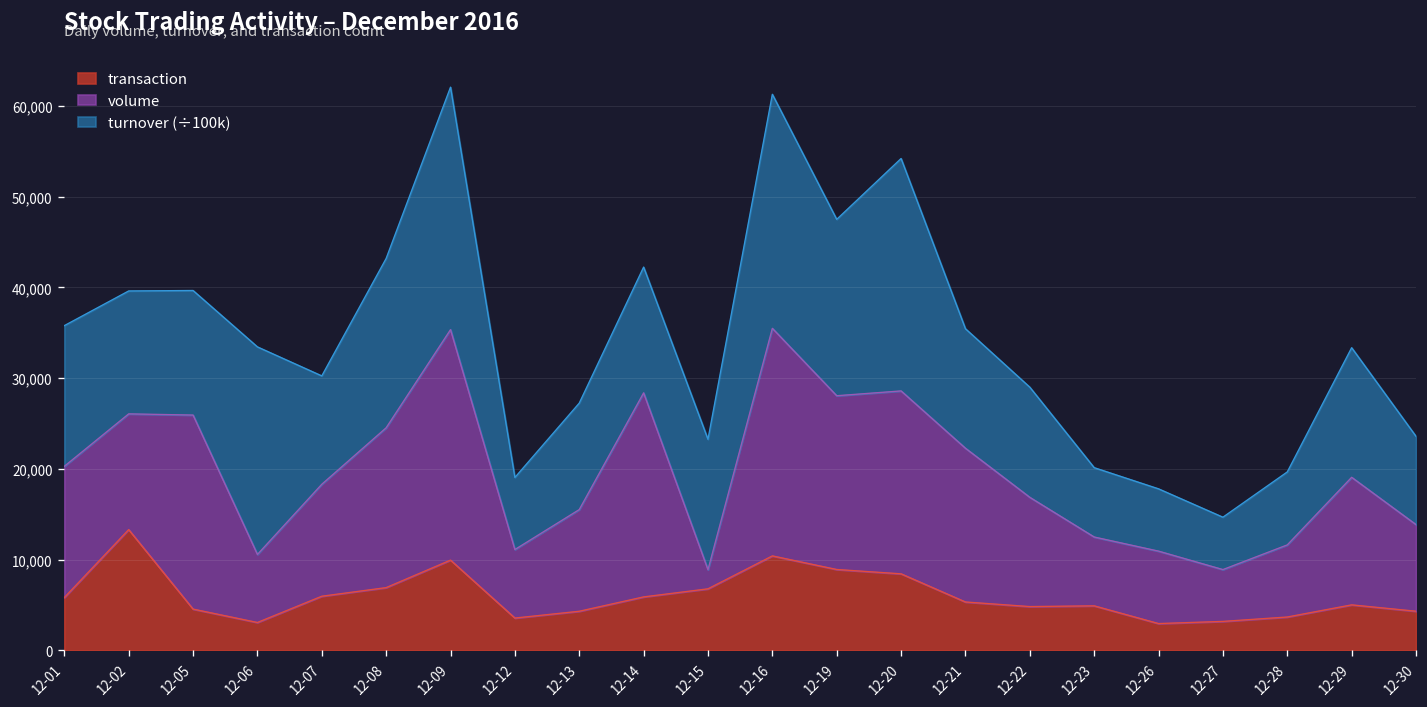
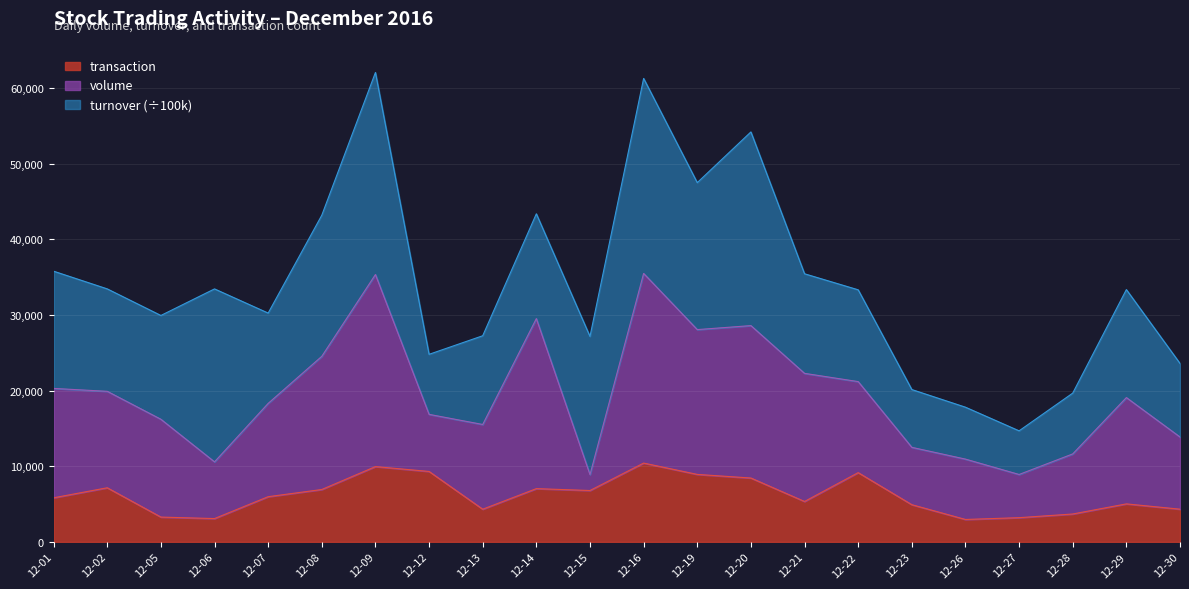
  {
    "transaction": {
      "12-01": "6,000",
-     "12-02": "13,000",
-     "12-05": "5,000",
+     "12-02": "7,000",
+     "12-05": "3,000",
      "12-06": "3,000",
      "12-07": "6,000",
      "12-08": "7,000",
      "12-09": "10,000",
-     "12-12": "4,000",
+     "12-12": "9,000",
      "12-13": "4,000",
-     "12-14": "6,000",
+     "12-14": "7,000",
      "12-15": "7,000",
      "12-16": "10,000",
      "12-19": "9,000",
      "12-20": "8,000",
      "12-21": "5,000",
-     "12-22": "5,000",
+     "12-22": "9,000",
      "12-23": "5,000",
      "12-26": "3,000",
      "12-27": "3,000",
      "12-28": "4,000",
      "12-29": "5,000",
      "12-30": "4,000"
    },
    "volume": {
      "12-01": "14,000",
      "12-02": "13,000",
-     "12-05": "21,000",
+     "12-05": "13,000",
      "12-06": "7,000",
      "12-07": "12,000",
      "12-08": "18,000",
      "12-09": "25,000",
      "12-12": "8,000",
      "12-13": "11,000",
      "12-14": "22,000",
      "12-15": "2,000",
      "12-16": "25,000",
      "12-19": "19,000",
      "12-20": "20,000",
      "12-21": "17,000",
      "12-22": "12,000",
      "12-23": "8,000",
      "12-26": "8,000",
      "12-27": "6,000",
      "12-28": "8,000",
      "12-29": "14,000",
      "12-30": "10,000"
    },
    "turnover (÷100k)": {
      "12-01": "15,000",
      "12-02": "14,000",
      "12-05": "14,000",
      "12-06": "23,000",
      "12-07": "12,000",
      "12-08": "19,000",
      "12-09": "27,000",
      "12-12": "8,000",
      "12-13": "12,000",
      "12-14": "14,000",
-     "12-15": "14,000",
+     "12-15": "18,000",
      "12-16": "26,000",
      "12-19": "19,000",
      "12-20": "26,000",
      "12-21": "13,000",
      "12-22": "12,000",
      "12-23": "8,000",
      "12-26": "7,000",
      "12-27": "6,000",
      "12-28": "8,000",
      "12-29": "14,000",
      "12-30": "10,000"
    }
  }
